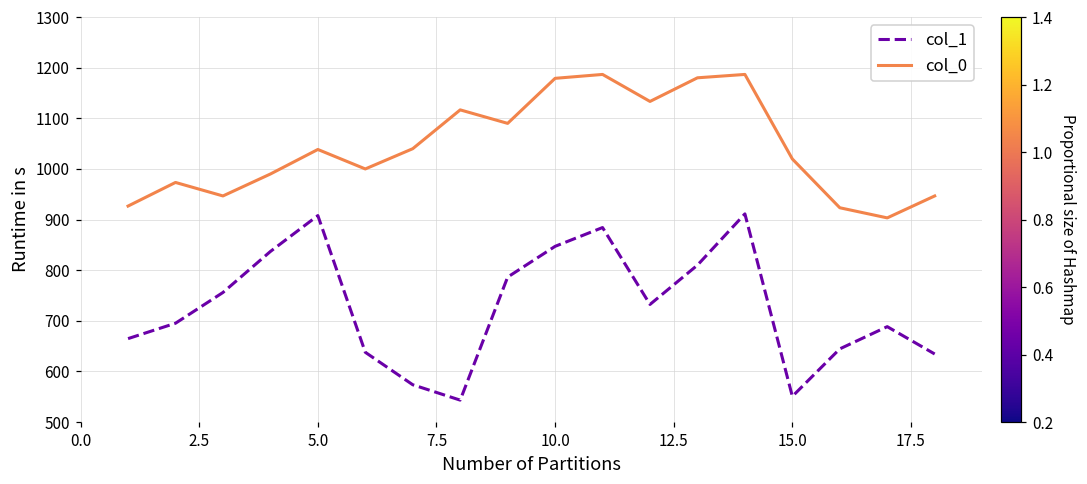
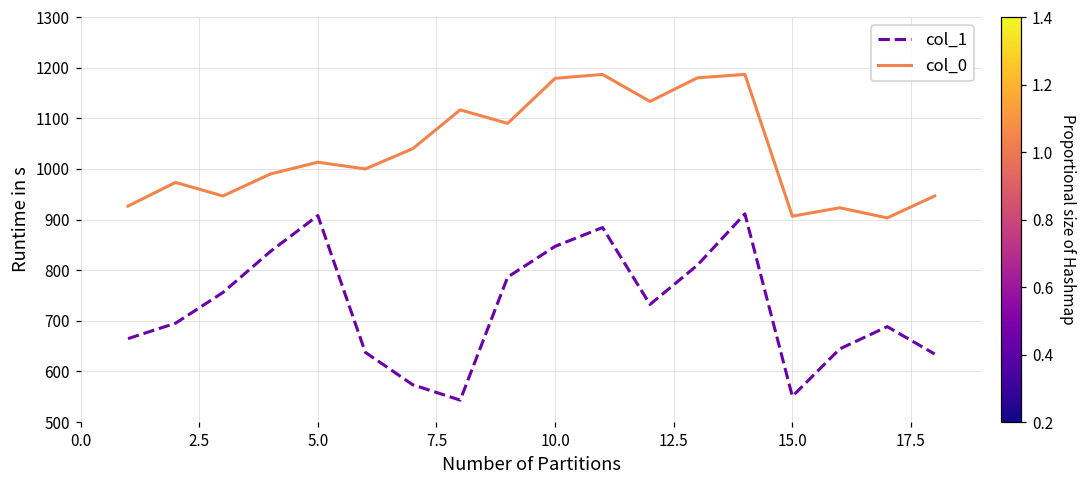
  {
    "col_1": {
      "5.0": 910,
      "10.0": 850,
      "15.0": 550
    },
    "col_0": {
-     "5.0": 1040,
+     "5.0": 1010,
      "10.0": 1180,
-     "15.0": 1020
+     "15.0": 910
    }
  }
